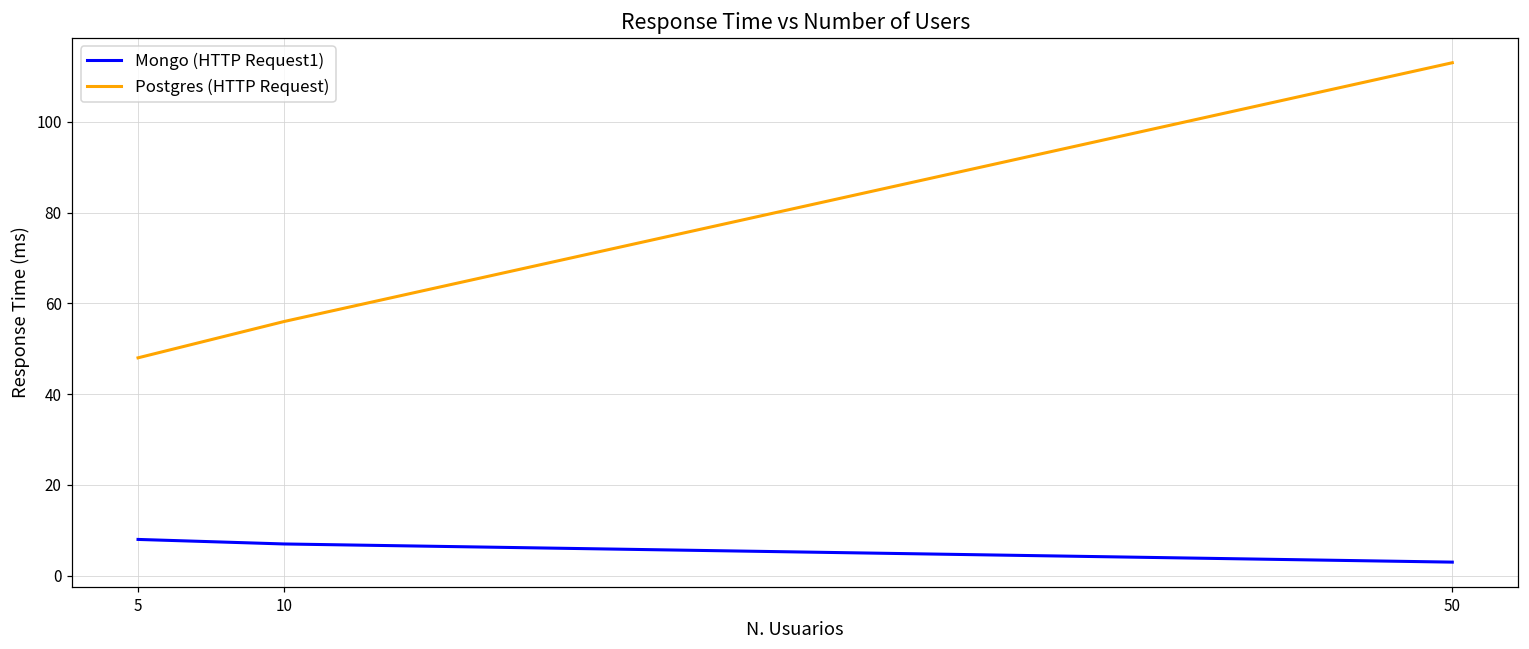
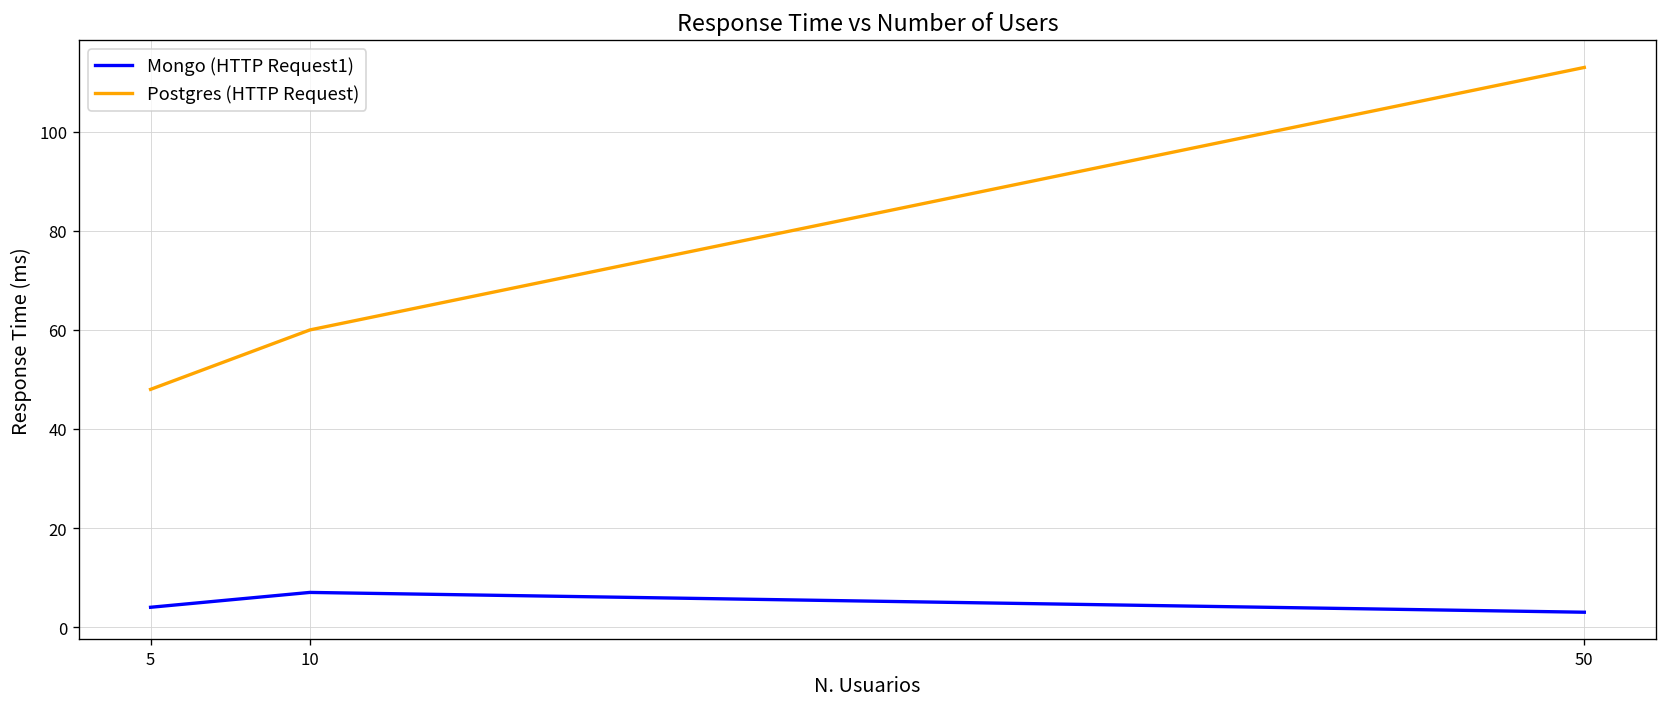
  {
    "Mongo (HTTP Request1)": {
-     "5": 8,
+     "5": 4,
      "10": 7,
      "50": 3
    },
    "Postgres (HTTP Request)": {
      "5": 48,
-     "10": 56,
+     "10": 60,
      "50": 113
    }
  }
